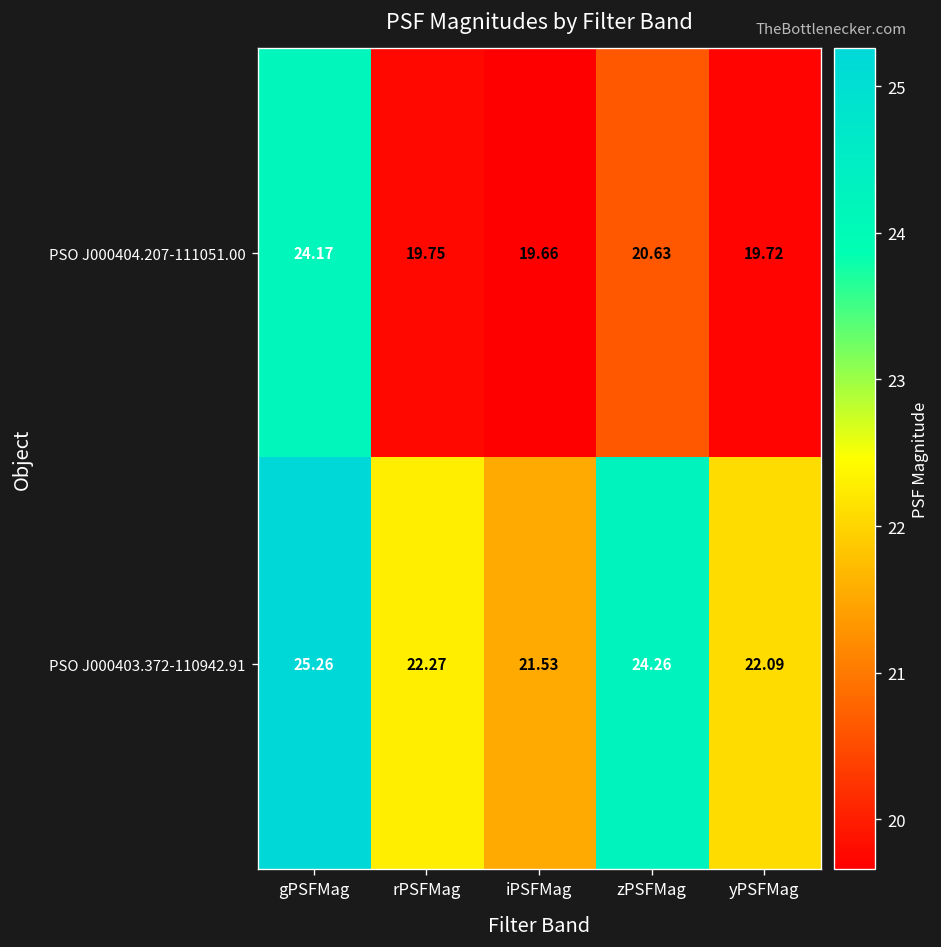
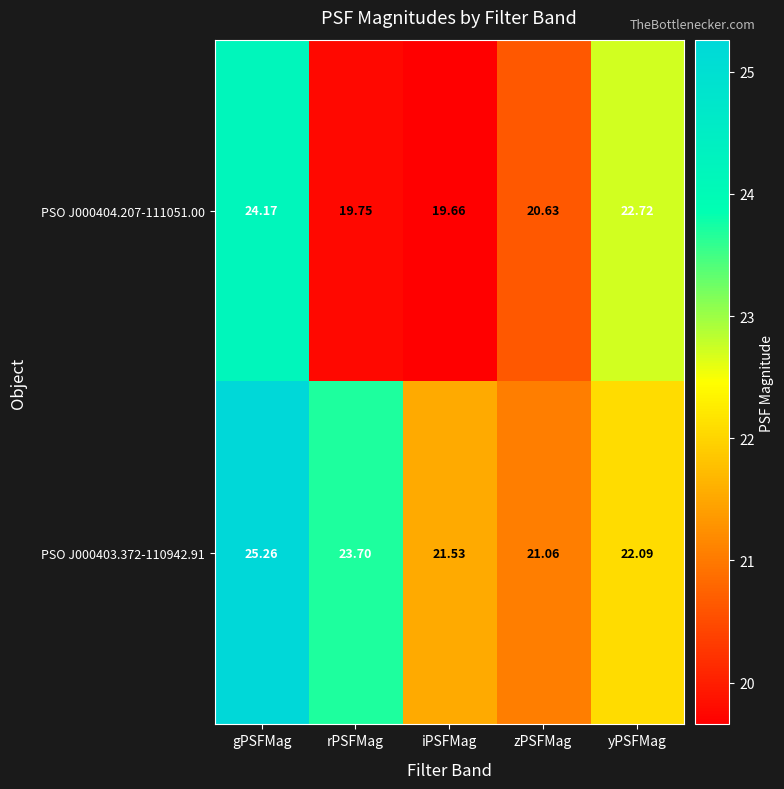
  {
    "PSO J000404.207-111051.00": {
      "gPSFMag": 24.17,
      "rPSFMag": 19.75,
      "iPSFMag": 19.66,
      "zPSFMag": 20.63,
-     "yPSFMag": 19.72
+     "yPSFMag": 22.72
    },
    "PSO J000403.372-110942.91": {
      "gPSFMag": 25.26,
-     "rPSFMag": 22.27,
+     "rPSFMag": 23.70,
      "iPSFMag": 21.53,
-     "zPSFMag": 24.26,
+     "zPSFMag": 21.06,
      "yPSFMag": 22.09
    }
  }
